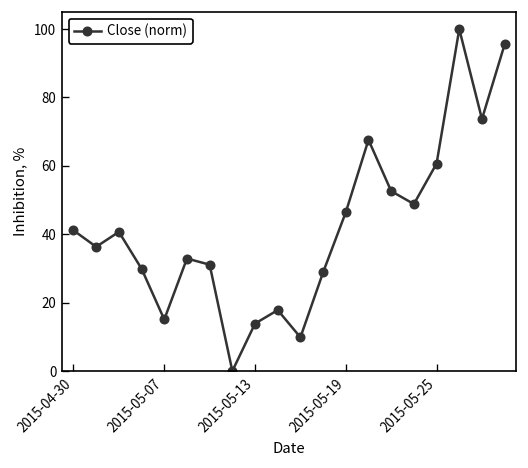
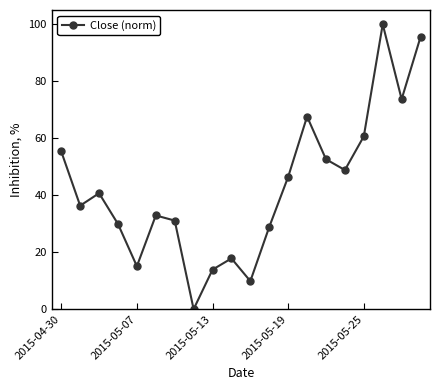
  {
-   "2015-04-30": 41,
+   "2015-04-30": 55,
    "2015-05-07": 15,
    "2015-05-13": 14,
    "2015-05-19": 46,
    "2015-05-25": 61
  }
